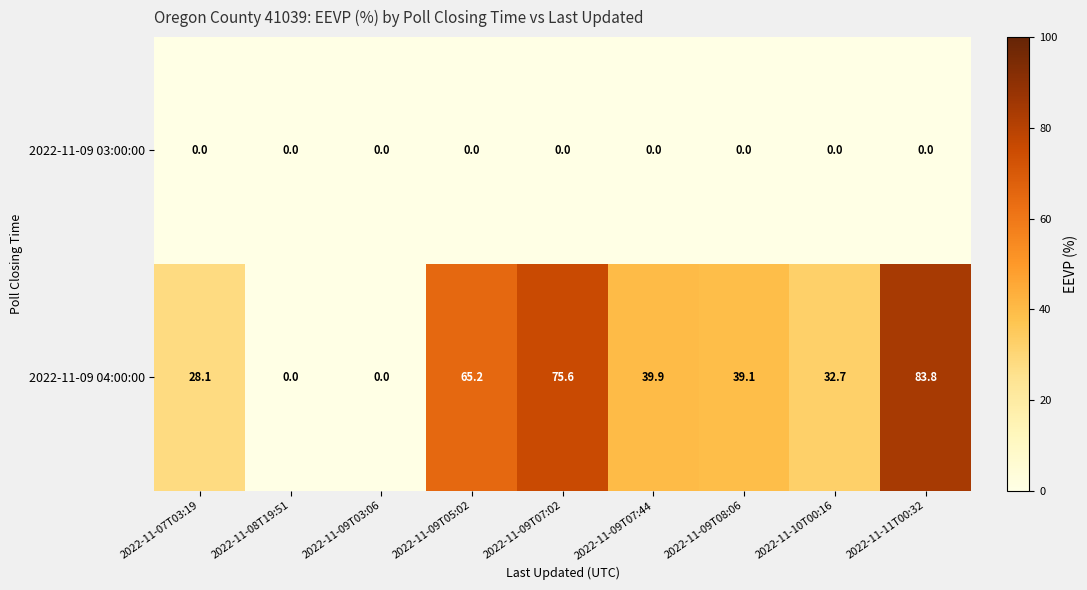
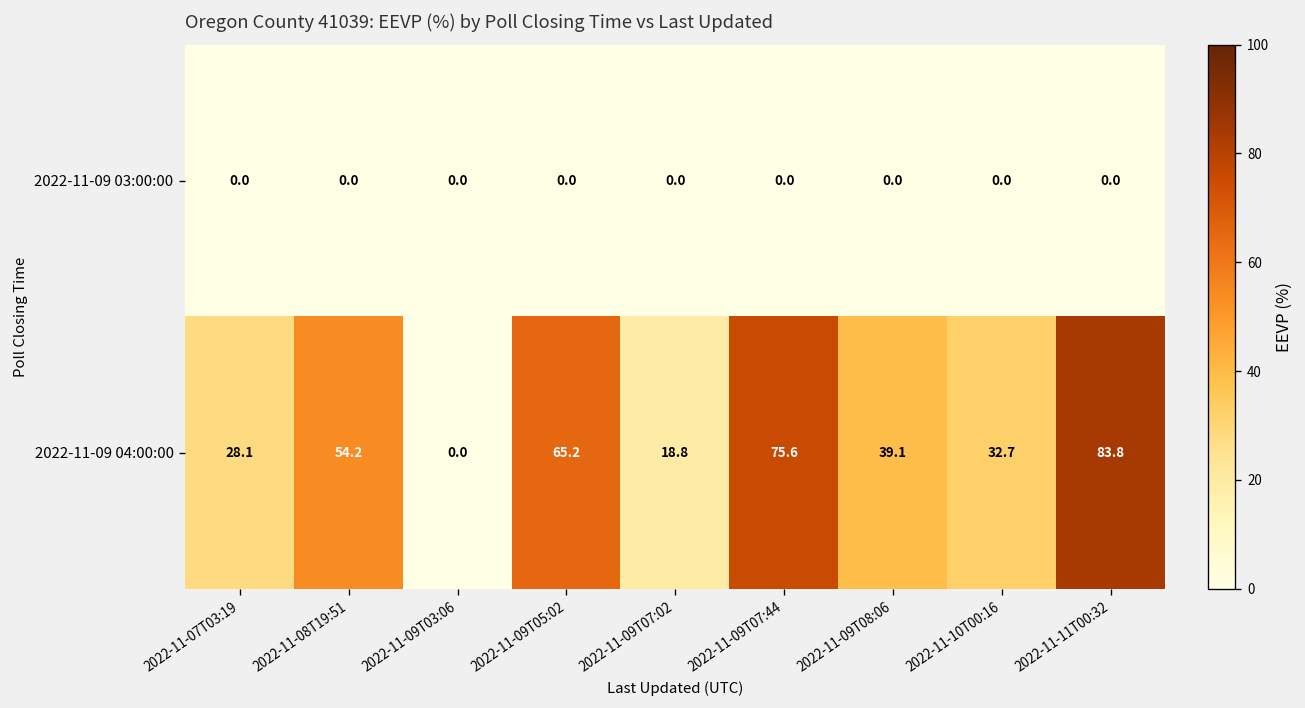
  {
    "2022-11-09 03:00:00": {
      "2022-11-07T03:19": 0.0,
      "2022-11-08T19:51": 0.0,
      "2022-11-09T03:06": 0.0,
      "2022-11-09T05:02": 0.0,
      "2022-11-09T07:02": 0.0,
      "2022-11-09T07:44": 0.0,
      "2022-11-09T08:06": 0.0,
      "2022-11-10T00:16": 0.0,
      "2022-11-11T00:32": 0.0
    },
    "2022-11-09 04:00:00": {
      "2022-11-07T03:19": 28.1,
-     "2022-11-08T19:51": 0.0,
+     "2022-11-08T19:51": 54.2,
      "2022-11-09T03:06": 0.0,
      "2022-11-09T05:02": 65.2,
-     "2022-11-09T07:02": 75.6,
-     "2022-11-09T07:44": 39.9,
+     "2022-11-09T07:02": 18.8,
+     "2022-11-09T07:44": 75.6,
      "2022-11-09T08:06": 39.1,
      "2022-11-10T00:16": 32.7,
      "2022-11-11T00:32": 83.8
    }
  }
